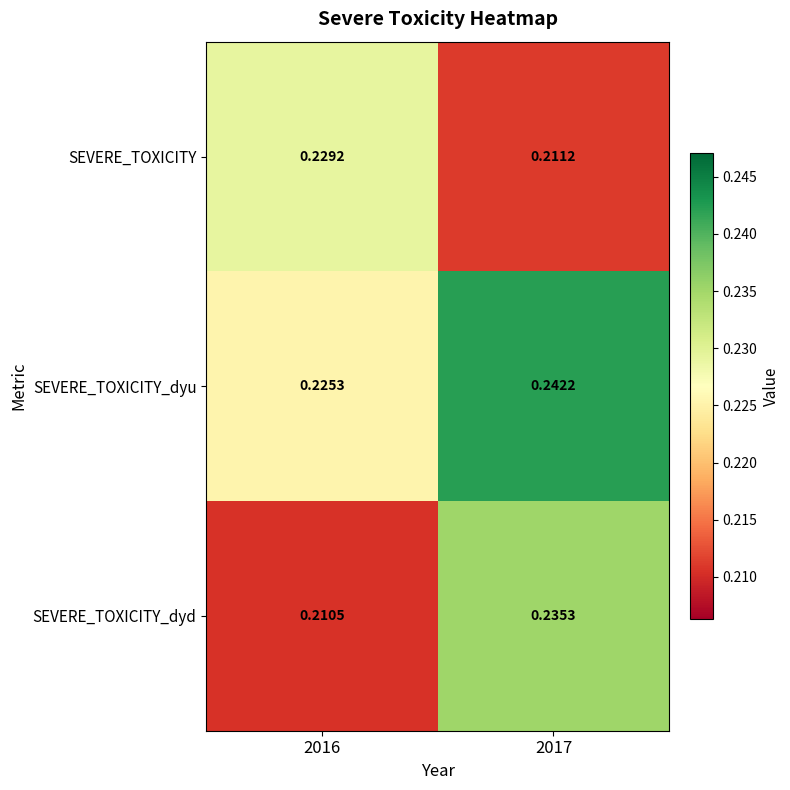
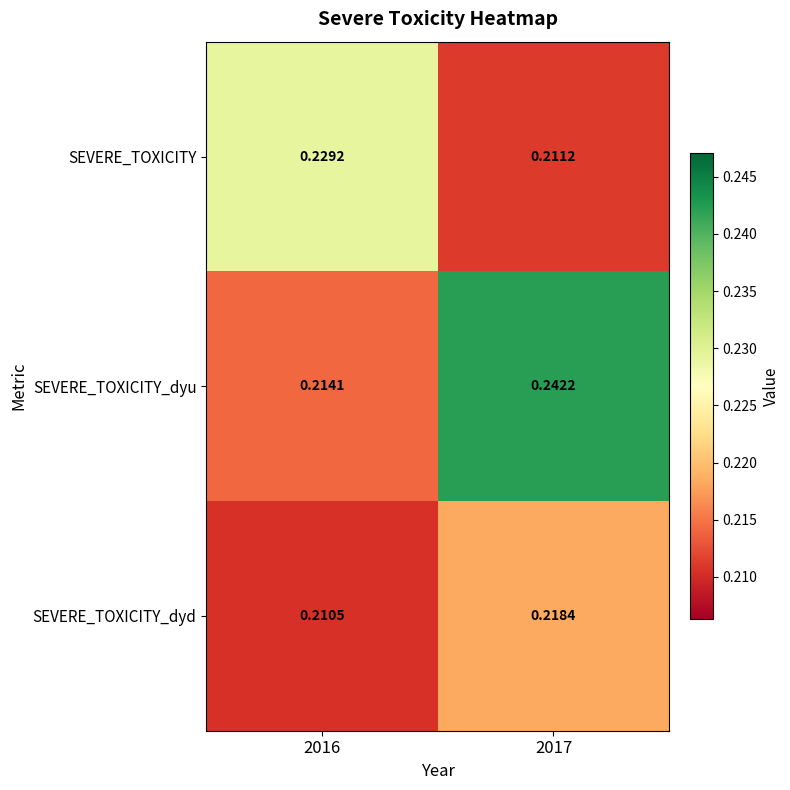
  {
    "SEVERE_TOXICITY": {
      "2016": 0.2292,
      "2017": 0.2112
    },
    "SEVERE_TOXICITY_dyu": {
-     "2016": 0.2253,
+     "2016": 0.2141,
      "2017": 0.2422
    },
    "SEVERE_TOXICITY_dyd": {
      "2016": 0.2105,
-     "2017": 0.2353
+     "2017": 0.2184
    }
  }
